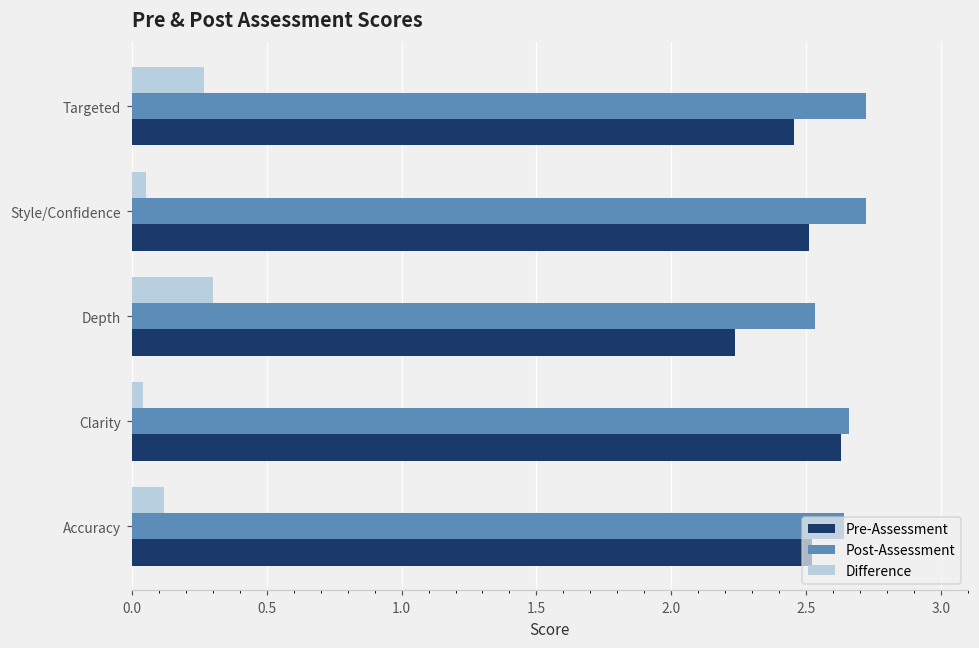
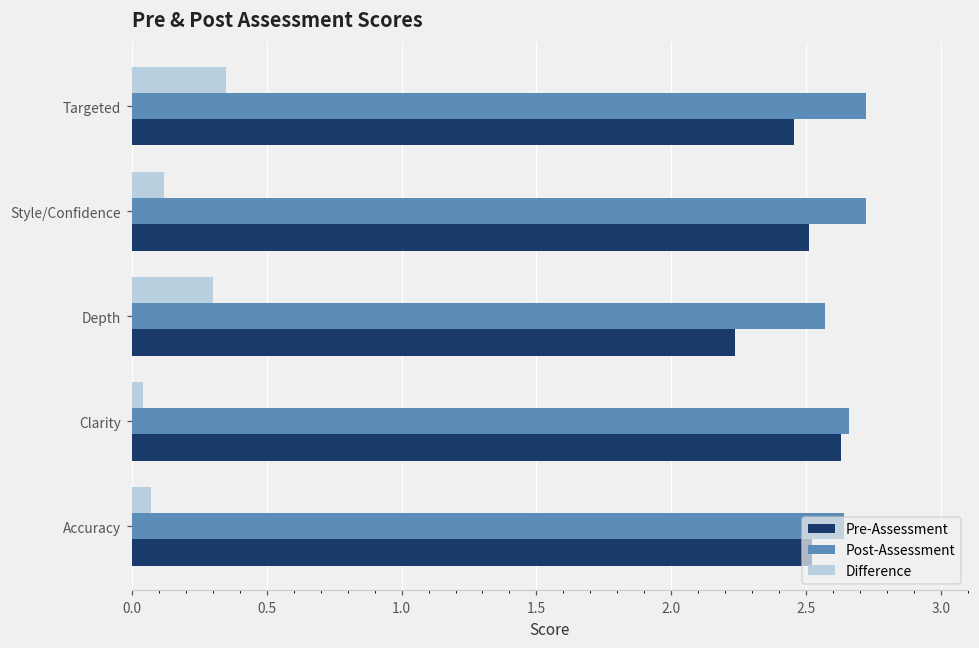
  {
    "Pre-Assessment": {
      "Targeted": 2.45,
      "Style/Confidence": 2.51,
      "Depth": 2.24,
      "Clarity": 2.63
    },
    "Post-Assessment": {
      "Targeted": 2.72,
      "Style/Confidence": 2.72,
-     "Depth": 2.53,
+     "Depth": 2.57,
      "Clarity": 2.66
    },
    "Difference": {
-     "Targeted": 0.27,
-     "Style/Confidence": 0.05,
+     "Targeted": 0.35,
+     "Style/Confidence": 0.12,
      "Depth": 0.30,
      "Clarity": 0.04,
-     "Accuracy": 0.12
+     "Accuracy": 0.07
    }
  }
